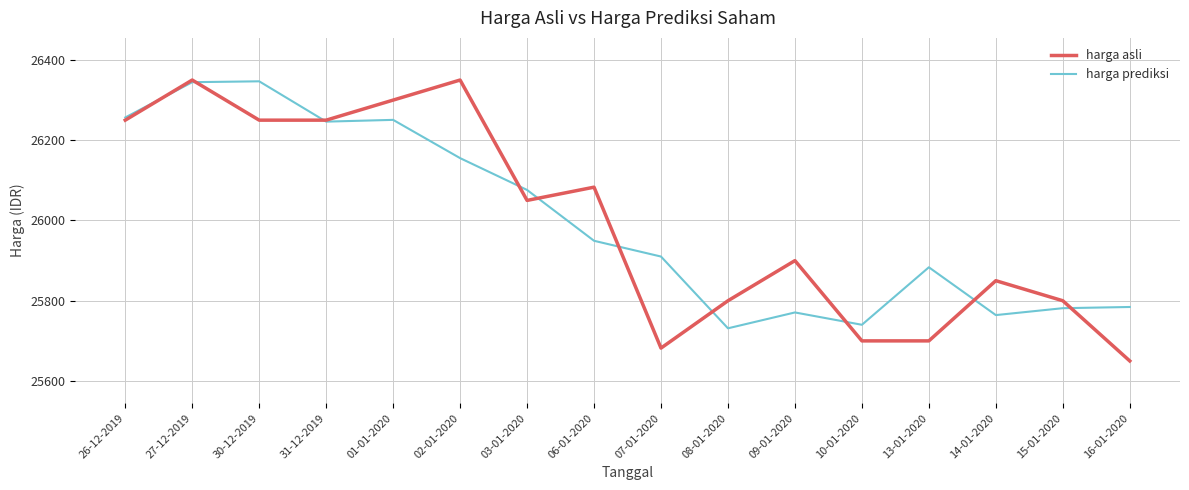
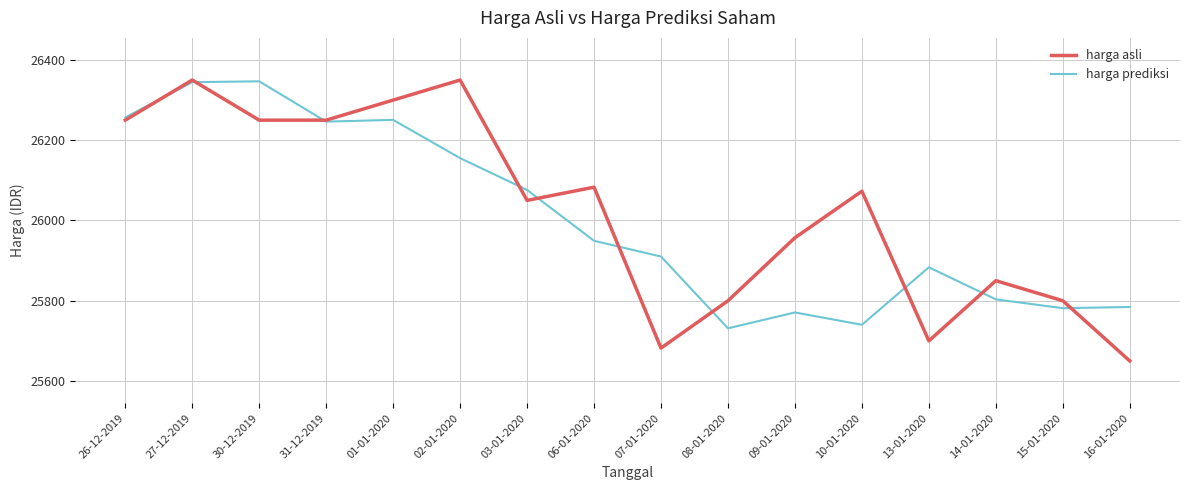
  {
    "harga asli": {
      "26-12-2019": 26250,
      "30-12-2019": 26250,
      "01-01-2020": 26300,
      "02-01-2020": 26350,
      "03-01-2020": 26050,
      "06-01-2020": 26080,
      "07-01-2020": 25680,
      "08-01-2020": 25800,
-     "09-01-2020": 25900,
-     "10-01-2020": 25700,
+     "09-01-2020": 25960,
+     "10-01-2020": 26070,
      "13-01-2020": 25700,
      "14-01-2020": 25850,
      "15-01-2020": 25800,
      "16-01-2020": 25650
    },
    "harga prediksi": {
      "26-12-2019": 26260,
      "30-12-2019": 26350,
      "01-01-2020": 26250,
      "02-01-2020": 26160,
      "03-01-2020": 26080,
      "06-01-2020": 25950,
      "07-01-2020": 25910,
      "08-01-2020": 25730,
      "09-01-2020": 25770,
      "10-01-2020": 25740,
      "13-01-2020": 25880,
-     "14-01-2020": 25760,
+     "14-01-2020": 25800,
      "15-01-2020": 25780,
      "16-01-2020": 25780
    }
  }
